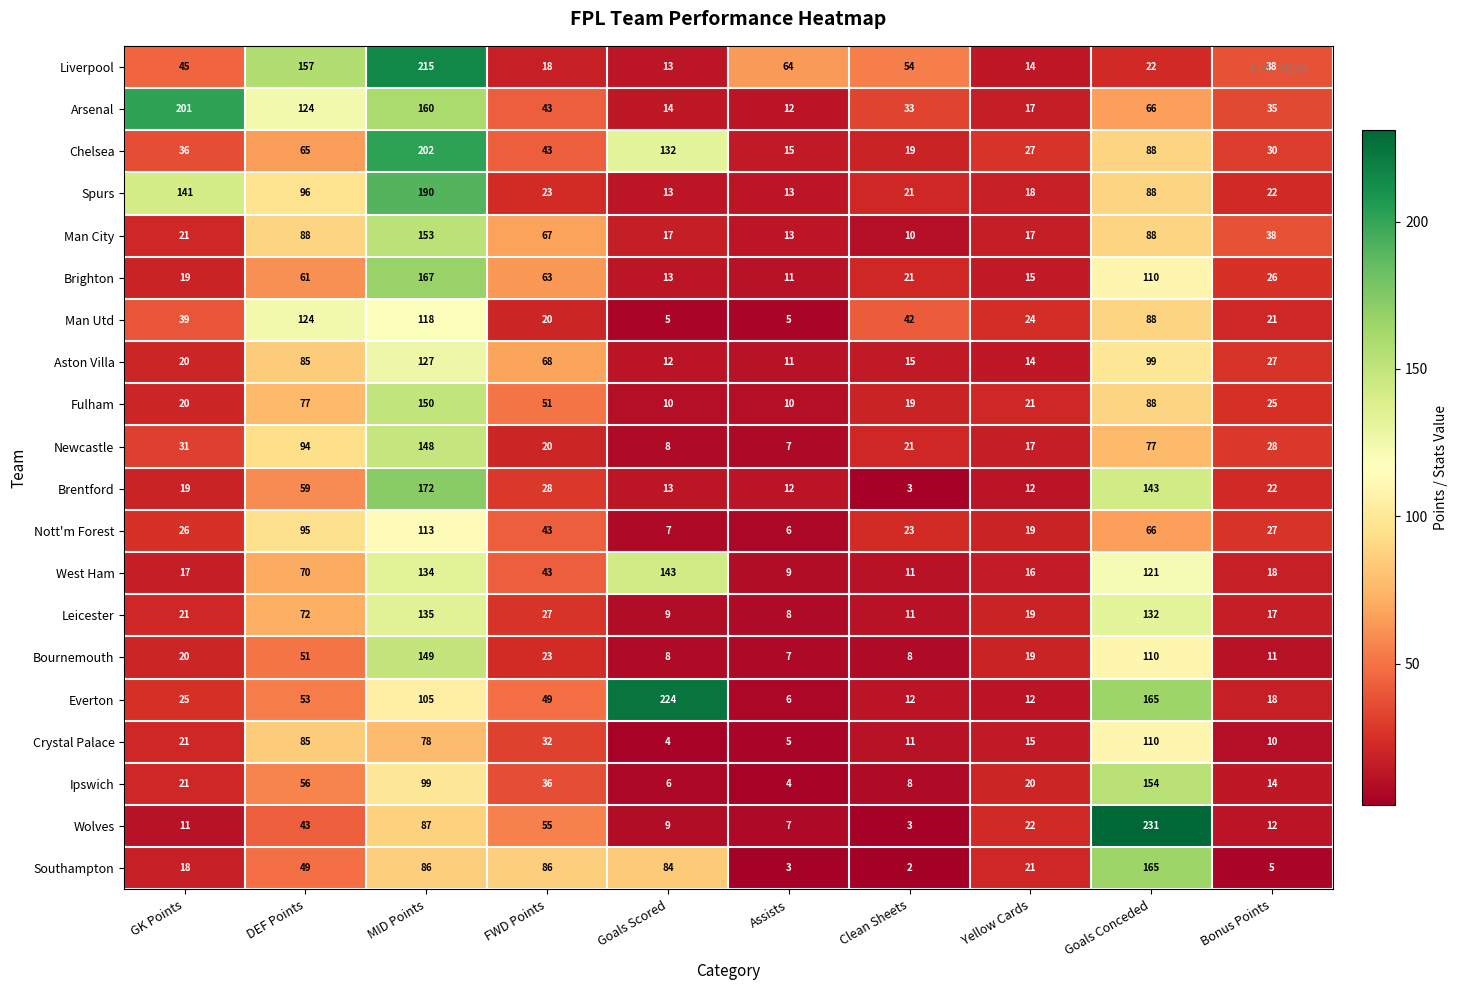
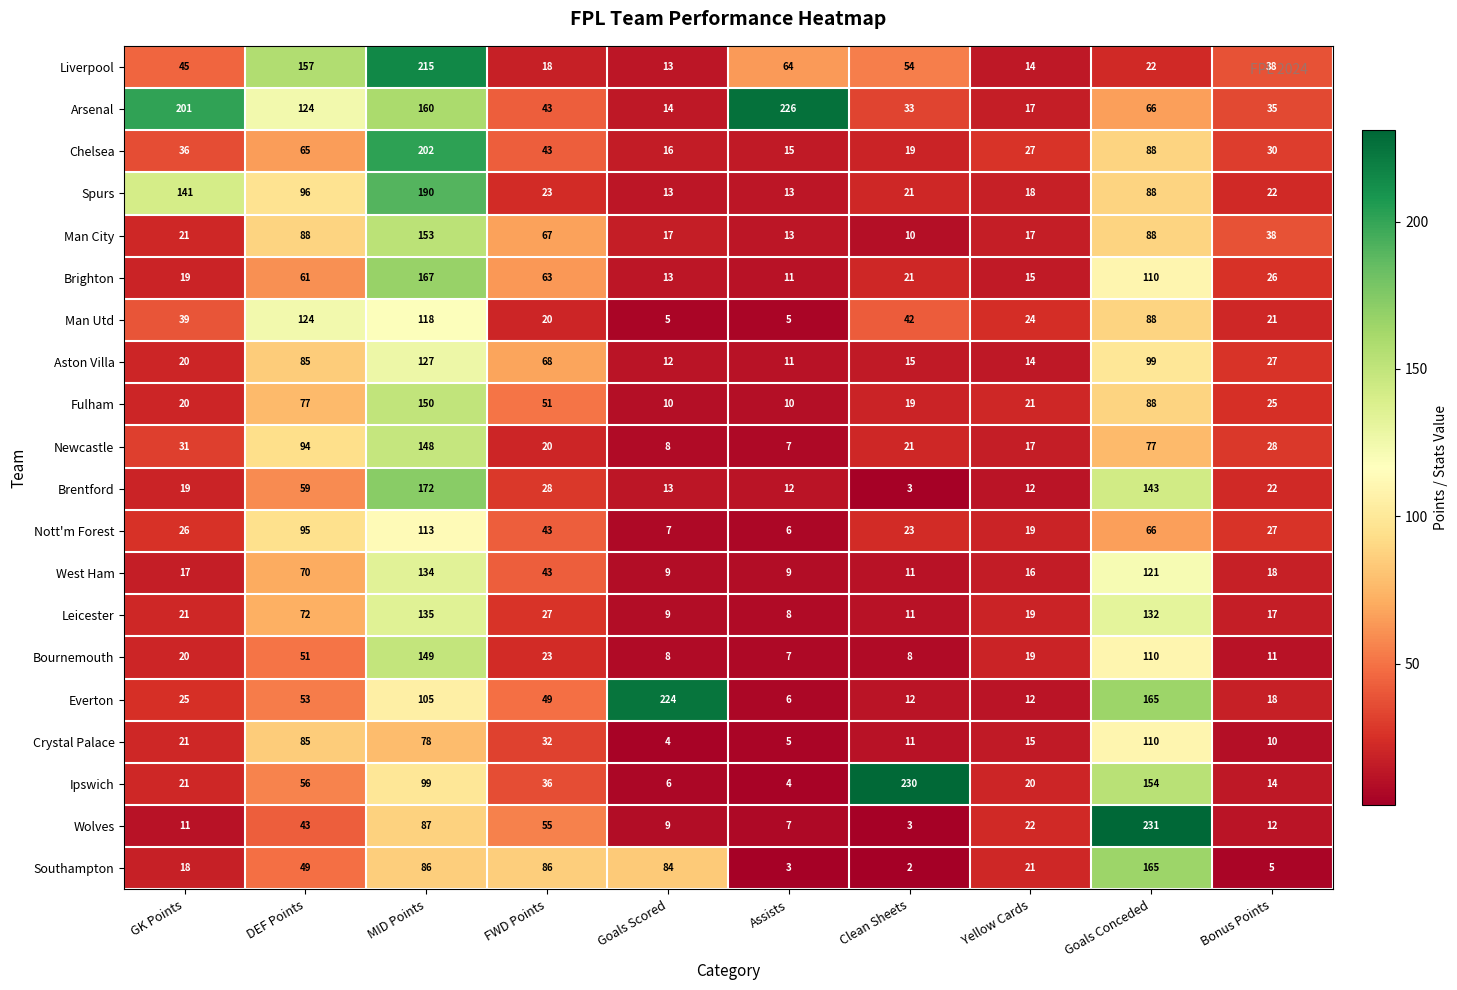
  {
    "Liverpool": {
      "GK Points": 45,
      "DEF Points": 157,
      "MID Points": 215,
      "FWD Points": 18,
      "Goals Scored": 13,
      "Assists": 64,
      "Clean Sheets": 54,
      "Yellow Cards": 14,
      "Goals Conceded": 22,
      "Bonus Points": 2024
    },
    "Arsenal": {
      "GK Points": 201,
      "DEF Points": 124,
      "MID Points": 160,
      "FWD Points": 43,
      "Goals Scored": 14,
-     "Assists": 12,
+     "Assists": 226,
      "Clean Sheets": 33,
      "Yellow Cards": 17,
      "Goals Conceded": 66,
      "Bonus Points": 35
    },
    "Chelsea": {
      "GK Points": 36,
      "DEF Points": 65,
      "MID Points": 202,
      "FWD Points": 43,
-     "Goals Scored": 132,
+     "Goals Scored": 16,
      "Assists": 15,
      "Clean Sheets": 19,
      "Yellow Cards": 27,
      "Goals Conceded": 88,
      "Bonus Points": 30
    },
    "Spurs": {
      "GK Points": 141,
      "DEF Points": 96,
      "MID Points": 190,
      "FWD Points": 23,
      "Goals Scored": 13,
      "Assists": 13,
      "Clean Sheets": 21,
      "Yellow Cards": 18,
      "Goals Conceded": 88,
      "Bonus Points": 22
    },
    "Man City": {
      "GK Points": 21,
      "DEF Points": 88,
      "MID Points": 153,
      "FWD Points": 67,
      "Goals Scored": 17,
      "Assists": 13,
      "Clean Sheets": 10,
      "Yellow Cards": 17,
      "Goals Conceded": 88,
      "Bonus Points": 38
    },
    "Brighton": {
      "GK Points": 19,
      "DEF Points": 61,
      "MID Points": 167,
      "FWD Points": 63,
      "Goals Scored": 13,
      "Assists": 11,
      "Clean Sheets": 21,
      "Yellow Cards": 15,
      "Goals Conceded": 110,
      "Bonus Points": 26
    },
    "Man Utd": {
      "GK Points": 39,
      "DEF Points": 124,
      "MID Points": 118,
      "FWD Points": 20,
      "Goals Scored": 5,
      "Assists": 5,
      "Clean Sheets": 42,
      "Yellow Cards": 24,
      "Goals Conceded": 88,
      "Bonus Points": 21
    },
    "Aston Villa": {
      "GK Points": 20,
      "DEF Points": 85,
      "MID Points": 127,
      "FWD Points": 68,
      "Goals Scored": 12,
      "Assists": 11,
      "Clean Sheets": 15,
      "Yellow Cards": 14,
      "Goals Conceded": 99,
      "Bonus Points": 27
    },
    "Fulham": {
      "GK Points": 20,
      "DEF Points": 77,
      "MID Points": 150,
      "FWD Points": 51,
      "Goals Scored": 10,
      "Assists": 10,
      "Clean Sheets": 19,
      "Yellow Cards": 21,
      "Goals Conceded": 88,
      "Bonus Points": 25
    },
    "Newcastle": {
      "GK Points": 31,
      "DEF Points": 94,
      "MID Points": 148,
      "FWD Points": 20,
      "Goals Scored": 8,
      "Assists": 7,
      "Clean Sheets": 21,
      "Yellow Cards": 17,
      "Goals Conceded": 77,
      "Bonus Points": 28
    },
    "Brentford": {
      "GK Points": 19,
      "DEF Points": 59,
      "MID Points": 172,
      "FWD Points": 28,
      "Goals Scored": 13,
      "Assists": 12,
      "Clean Sheets": 3,
      "Yellow Cards": 12,
      "Goals Conceded": 143,
      "Bonus Points": 22
    },
    "Nott'm Forest": {
      "GK Points": 26,
      "DEF Points": 95,
      "MID Points": 113,
      "FWD Points": 43,
      "Goals Scored": 7,
      "Assists": 6,
      "Clean Sheets": 23,
      "Yellow Cards": 19,
      "Goals Conceded": 66,
      "Bonus Points": 27
    },
    "West Ham": {
      "GK Points": 17,
      "DEF Points": 70,
      "MID Points": 134,
      "FWD Points": 43,
-     "Goals Scored": 143,
+     "Goals Scored": 9,
      "Assists": 9,
      "Clean Sheets": 11,
      "Yellow Cards": 16,
      "Goals Conceded": 121,
      "Bonus Points": 18
    },
    "Leicester": {
      "GK Points": 21,
      "DEF Points": 72,
      "MID Points": 135,
      "FWD Points": 27,
      "Goals Scored": 9,
      "Assists": 8,
      "Clean Sheets": 11,
      "Yellow Cards": 19,
      "Goals Conceded": 132,
      "Bonus Points": 17
    },
    "Bournemouth": {
      "GK Points": 20,
      "DEF Points": 51,
      "MID Points": 149,
      "FWD Points": 23,
      "Goals Scored": 8,
      "Assists": 7,
      "Clean Sheets": 8,
      "Yellow Cards": 19,
      "Goals Conceded": 110,
      "Bonus Points": 11
    },
    "Everton": {
      "GK Points": 25,
      "DEF Points": 53,
      "MID Points": 105,
      "FWD Points": 49,
      "Goals Scored": 224,
      "Assists": 6,
      "Clean Sheets": 12,
      "Yellow Cards": 12,
      "Goals Conceded": 165,
      "Bonus Points": 18
    },
    "Crystal Palace": {
      "GK Points": 21,
      "DEF Points": 85,
      "MID Points": 78,
      "FWD Points": 32,
      "Goals Scored": 4,
      "Assists": 5,
      "Clean Sheets": 11,
      "Yellow Cards": 15,
      "Goals Conceded": 110,
      "Bonus Points": 10
    },
    "Ipswich": {
      "GK Points": 21,
      "DEF Points": 56,
      "MID Points": 99,
      "FWD Points": 36,
      "Goals Scored": 6,
      "Assists": 4,
-     "Clean Sheets": 8,
+     "Clean Sheets": 230,
      "Yellow Cards": 20,
      "Goals Conceded": 154,
      "Bonus Points": 14
    },
    "Wolves": {
      "GK Points": 11,
      "DEF Points": 43,
      "MID Points": 87,
      "FWD Points": 55,
      "Goals Scored": 9,
      "Assists": 7,
      "Clean Sheets": 3,
      "Yellow Cards": 22,
      "Goals Conceded": 231,
      "Bonus Points": 12
    },
    "Southampton": {
      "GK Points": 18,
      "DEF Points": 49,
      "MID Points": 86,
      "FWD Points": 86,
      "Goals Scored": 84,
      "Assists": 3,
      "Clean Sheets": 2,
      "Yellow Cards": 21,
      "Goals Conceded": 165,
      "Bonus Points": 5
    }
  }
